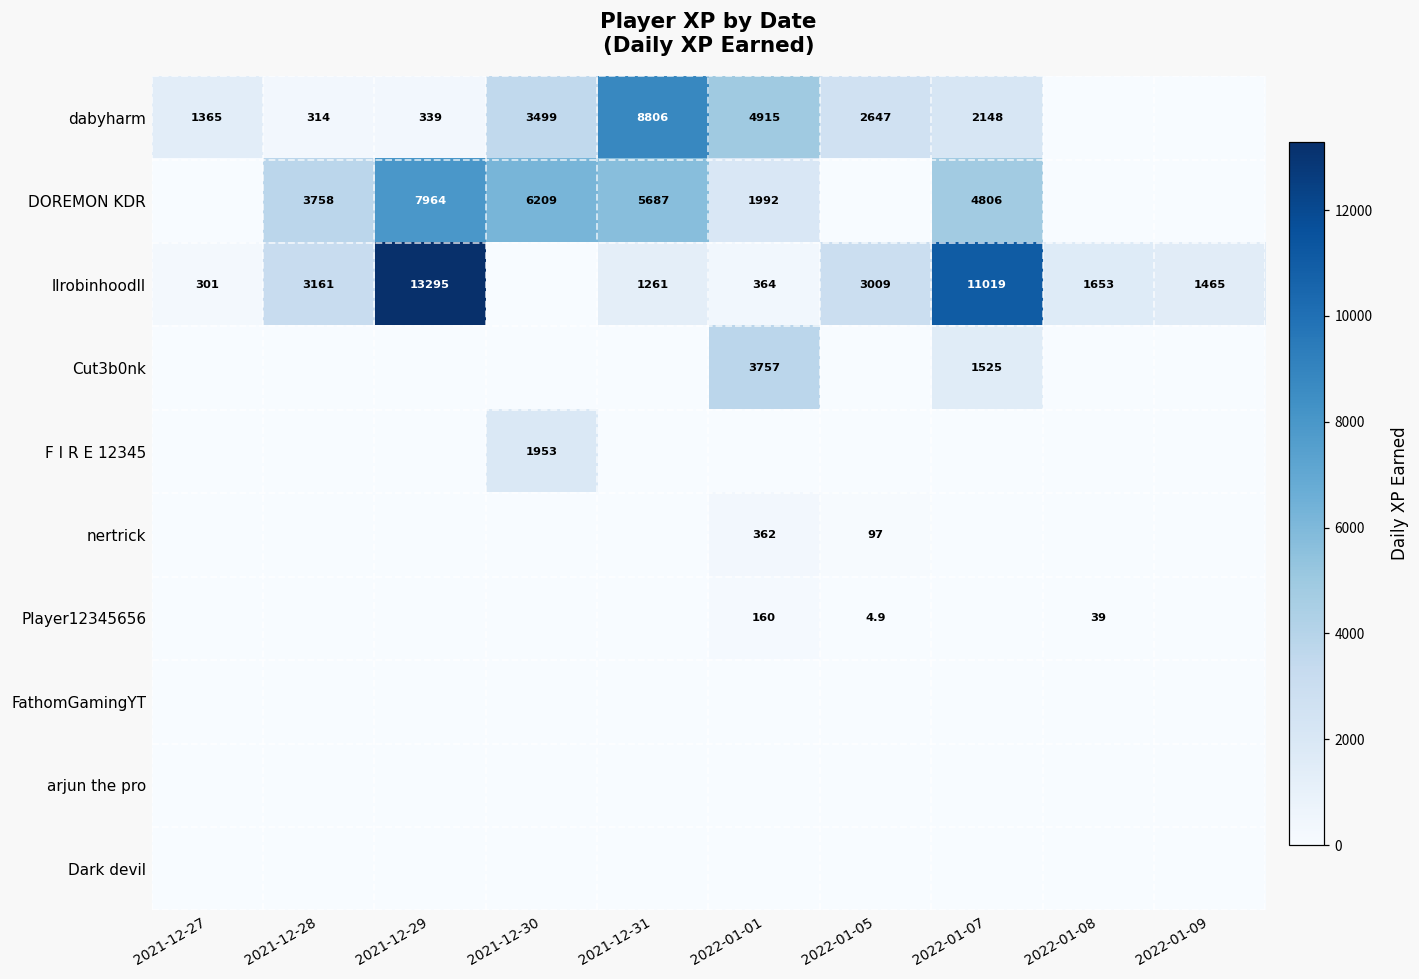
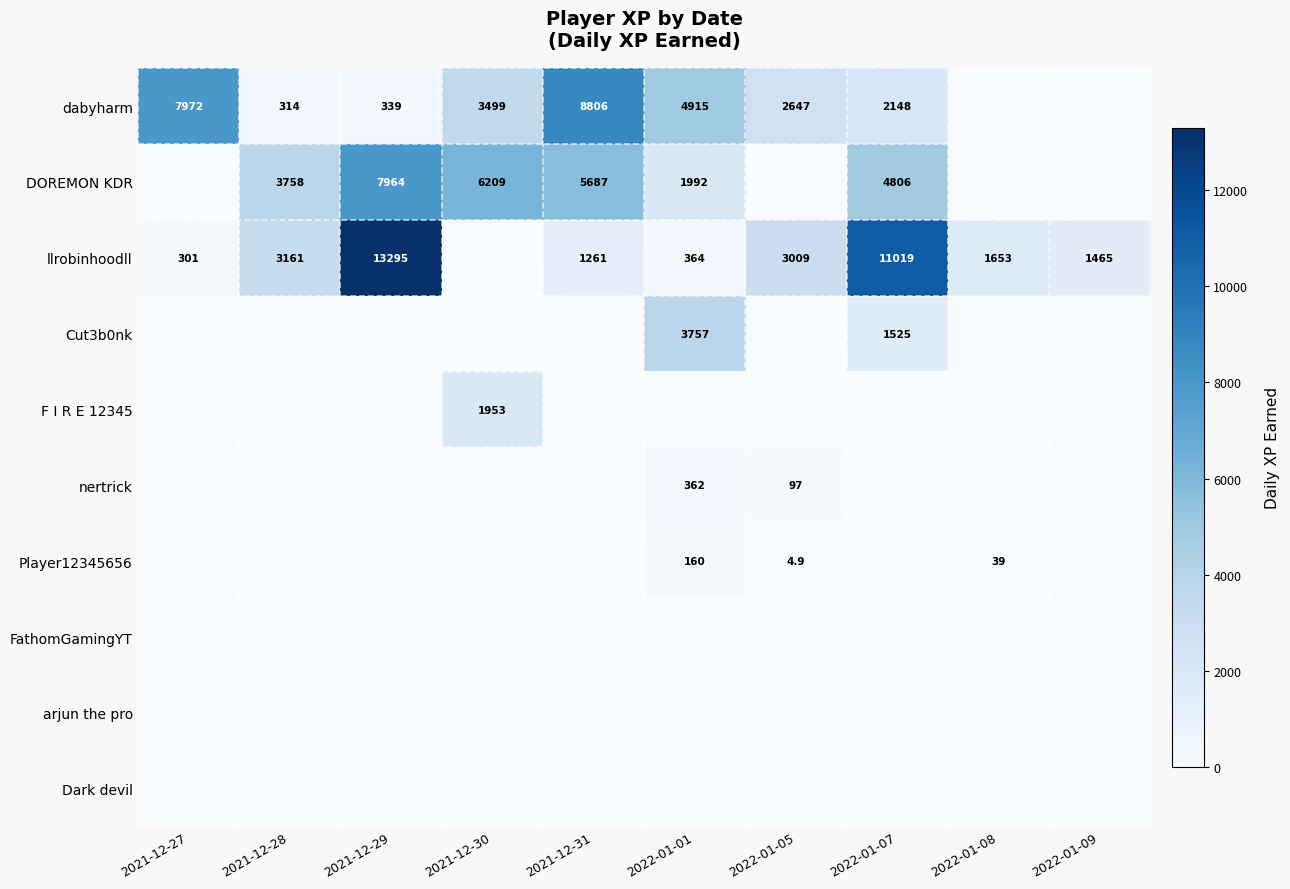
  {
    "dabyharm": {
-     "2021-12-27": 1365,
+     "2021-12-27": 7972,
      "2021-12-28": 314,
      "2021-12-29": 339,
      "2021-12-30": 3499,
      "2021-12-31": 8806,
      "2022-01-01": 4915,
      "2022-01-05": 2647,
      "2022-01-07": 2148
    },
    "DOREMON KDR": {
      "2021-12-28": 3758,
      "2021-12-29": 7964,
      "2021-12-30": 6209,
      "2021-12-31": 5687,
      "2022-01-01": 1992,
      "2022-01-07": 4806
    },
    "llrobinhoodll": {
      "2021-12-27": 301,
      "2021-12-28": 3161,
      "2021-12-29": 13295,
      "2021-12-31": 1261,
      "2022-01-01": 364,
      "2022-01-05": 3009,
      "2022-01-07": 11019,
      "2022-01-08": 1653,
      "2022-01-09": 1465
    },
    "Cut3b0nk": {
      "2022-01-01": 3757,
      "2022-01-07": 1525
    },
    "F I R E 12345": {
      "2021-12-30": 1953
    },
    "nertrick": {
      "2022-01-01": 362,
      "2022-01-05": 97
    },
    "Player12345656": {
      "2022-01-01": 160,
      "2022-01-05": 4.9,
      "2022-01-08": 39
    }
  }
